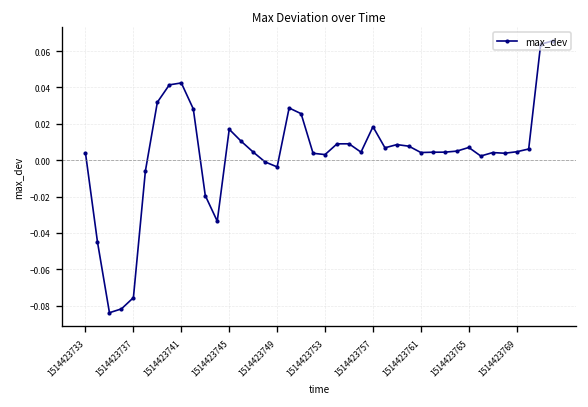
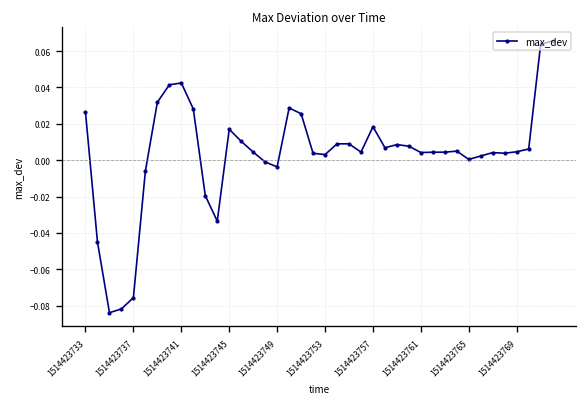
  {
-   "1514423733": 0.004,
+   "1514423733": 0.026,
    "1514423737": -0.076,
    "1514423741": 0.042,
    "1514423745": 0.017,
    "1514423749": -0.004,
    "1514423753": 0.003,
    "1514423757": 0.018,
    "1514423761": 0.004,
-   "1514423765": 0.007,
+   "1514423765": 0.000,
    "1514423769": 0.005
  }
